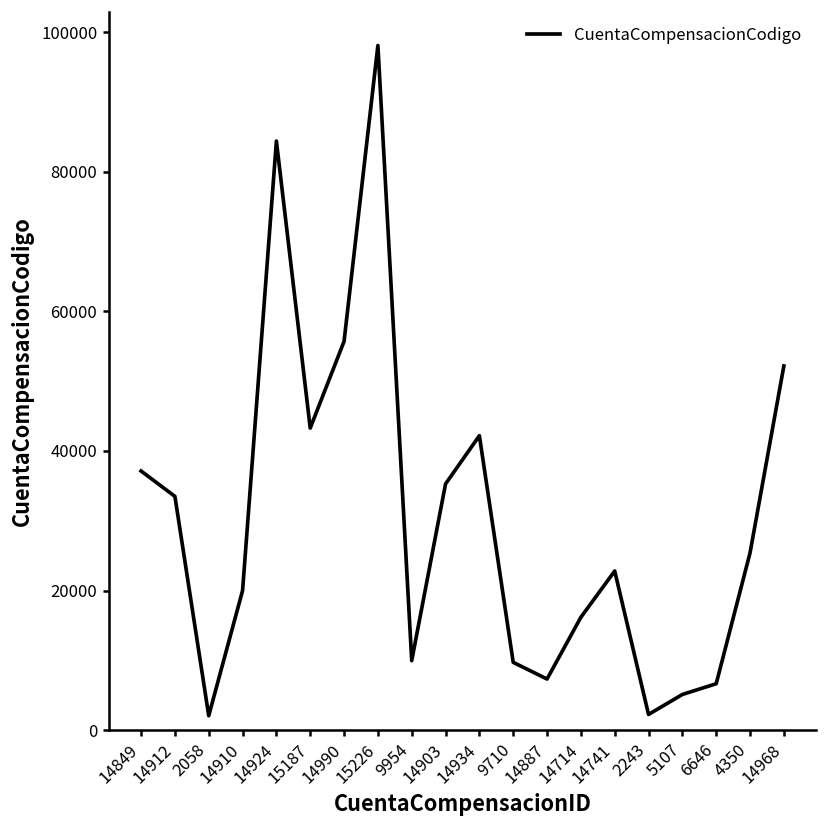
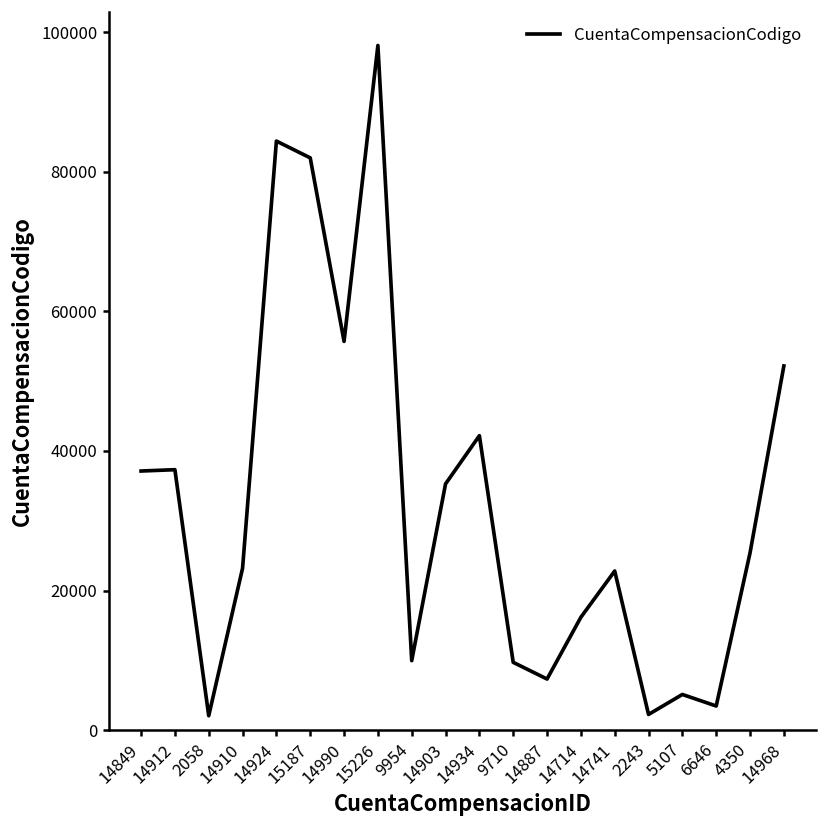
  {
    "14849": 37000,
-   "14912": 33000,
+   "14912": 37000,
    "2058": 2000,
-   "14910": 20000,
+   "14910": 23000,
    "14924": 84000,
-   "15187": 43000,
+   "15187": 82000,
    "14990": 56000,
    "15226": 98000,
    "9954": 10000,
    "14903": 35000,
    "14934": 42000,
    "9710": 10000,
    "14887": 7000,
    "14714": 16000,
    "14741": 23000,
    "2243": 2000,
    "5107": 5000,
-   "6646": 7000,
+   "6646": 3000,
    "4350": 25000,
    "14968": 52000
  }
